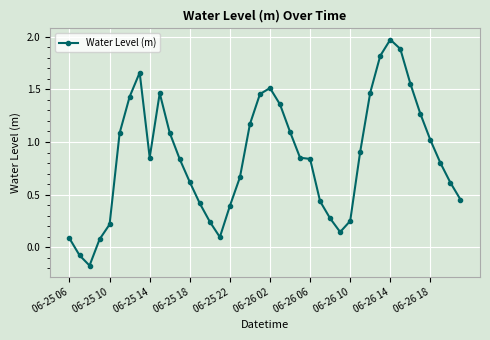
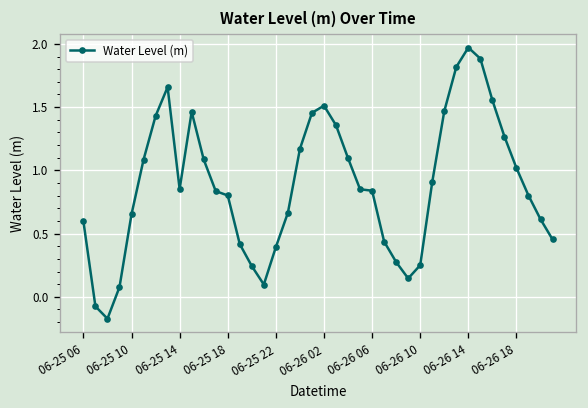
  {
-   "06-25 06": 0.08,
-   "06-25 10": 0.22,
+   "06-25 06": 0.60,
+   "06-25 10": 0.65,
    "06-25 14": 0.85,
-   "06-25 18": 0.62,
+   "06-25 18": 0.80,
    "06-25 22": 0.39,
    "06-26 02": 1.51,
    "06-26 06": 0.84,
    "06-26 10": 0.25,
    "06-26 14": 1.97,
    "06-26 18": 1.02
  }
